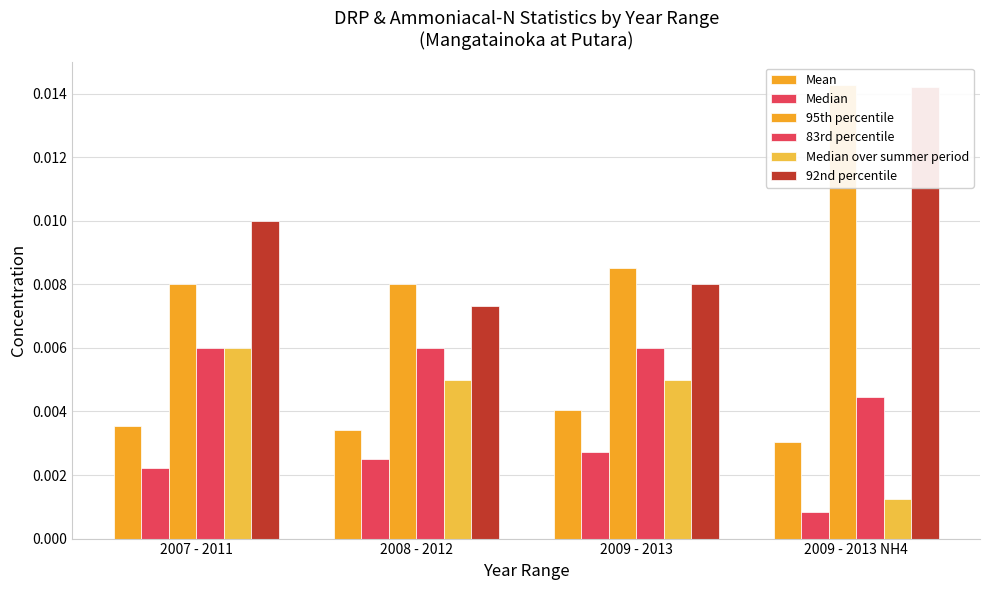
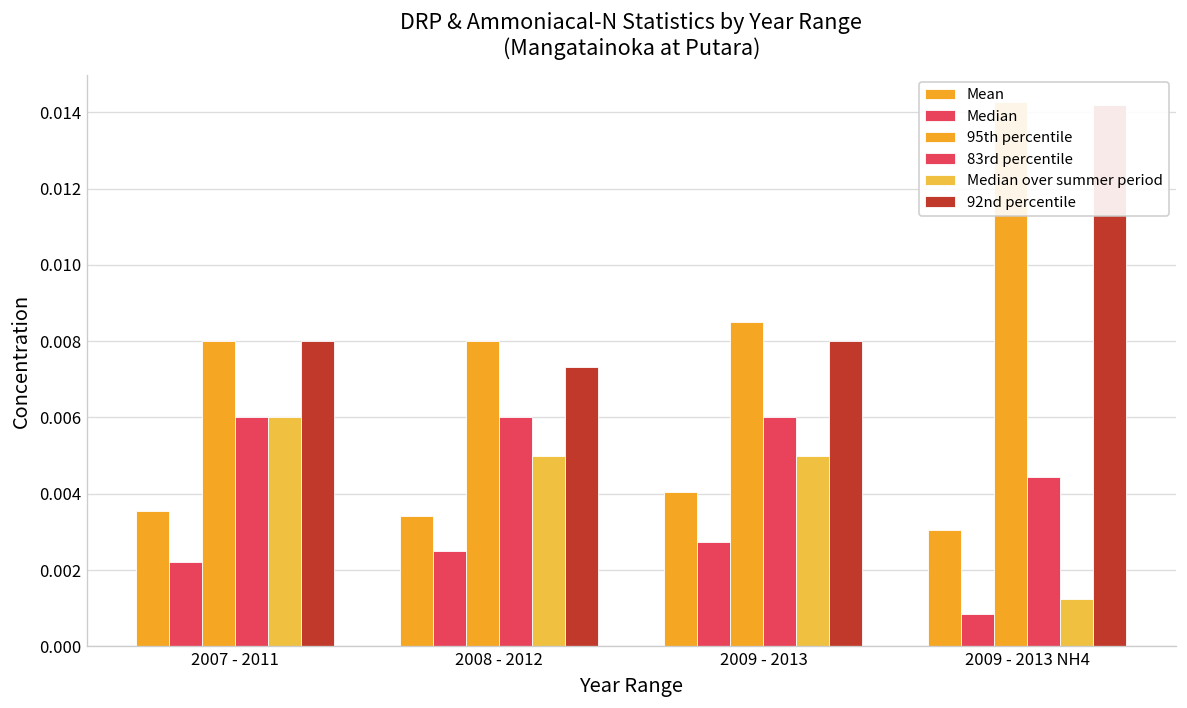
  {
    "92nd percentile": {
-     "2007 - 2011": 0.010,
+     "2007 - 2011": 0.008,
      "2008 - 2012": 0.0073,
      "2009 - 2013": 0.008
    }
  }
